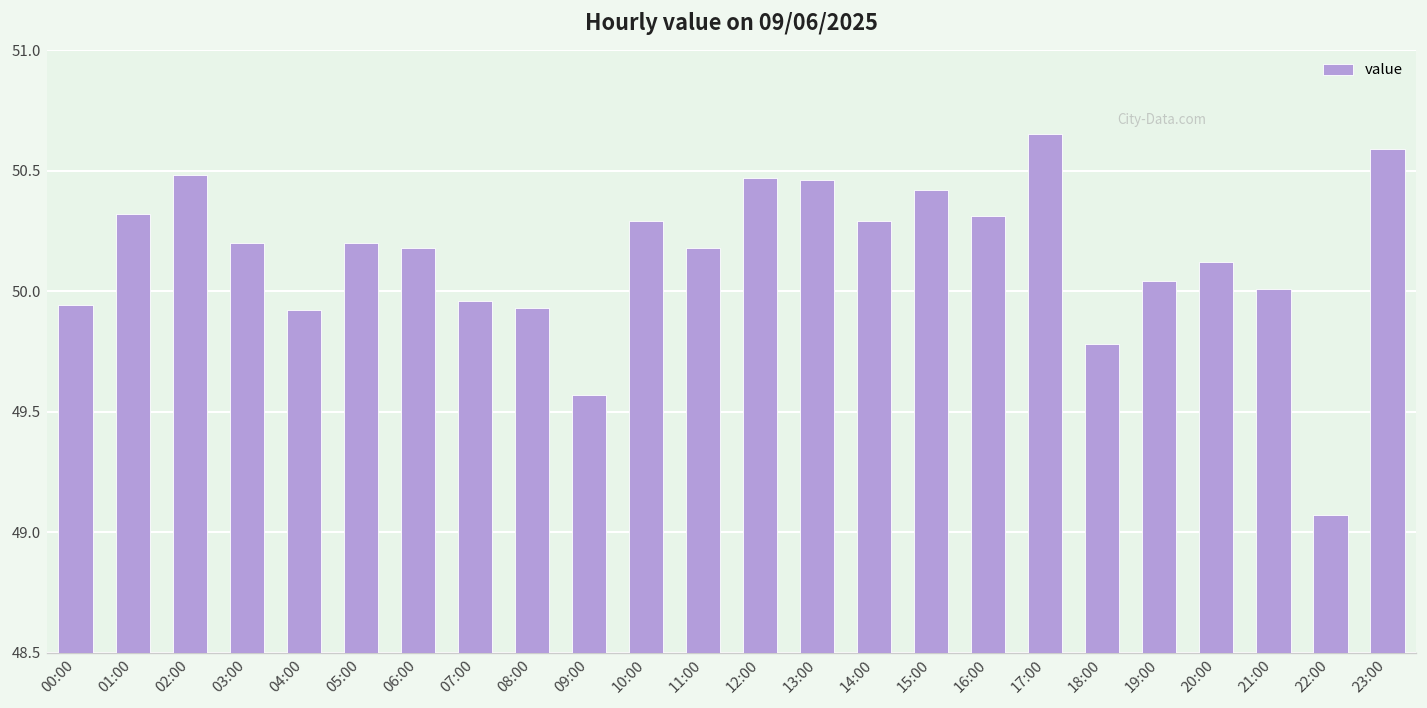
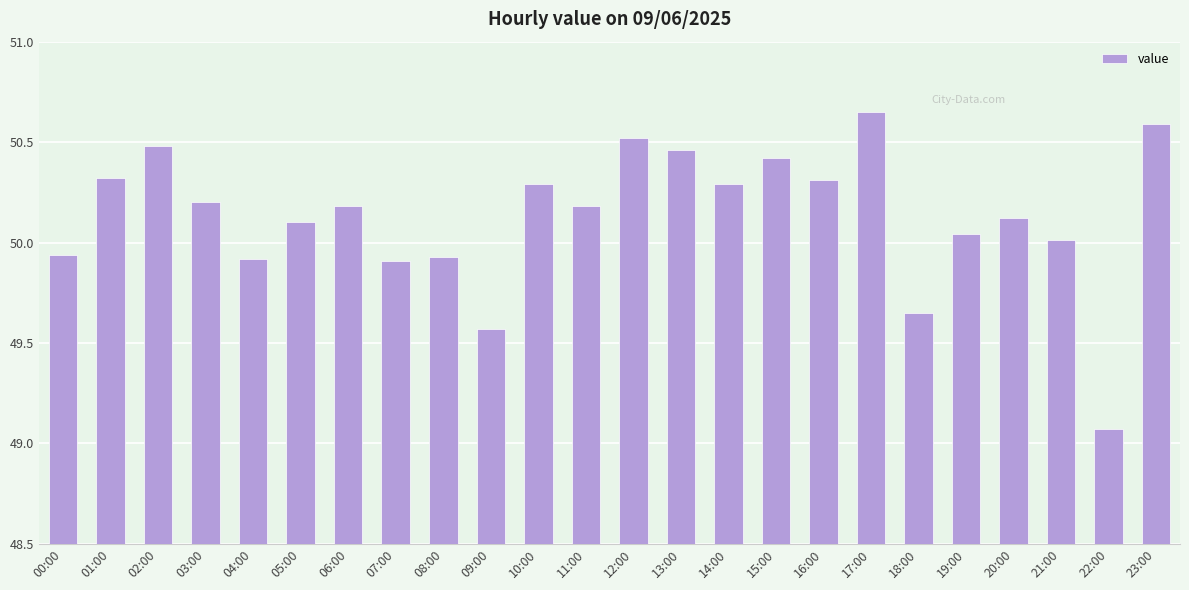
  {
    "00:00": 49.94,
    "01:00": 50.32,
    "02:00": 50.48,
    "03:00": 50.20,
    "04:00": 49.92,
-   "05:00": 50.2,
+   "05:00": 50.1,
    "06:00": 50.18,
-   "07:00": 49.96,
+   "07:00": 49.91,
    "08:00": 49.93,
    "09:00": 49.57,
    "10:00": 50.29,
    "11:00": 50.18,
-   "12:00": 50.47,
+   "12:00": 50.52,
    "13:00": 50.46,
    "14:00": 50.29,
    "15:00": 50.42,
    "16:00": 50.31,
    "17:00": 50.65,
-   "18:00": 49.78,
+   "18:00": 49.65,
    "19:00": 50.04,
    "20:00": 50.12,
    "21:00": 50.01,
    "22:00": 49.07,
    "23:00": 50.59
  }
